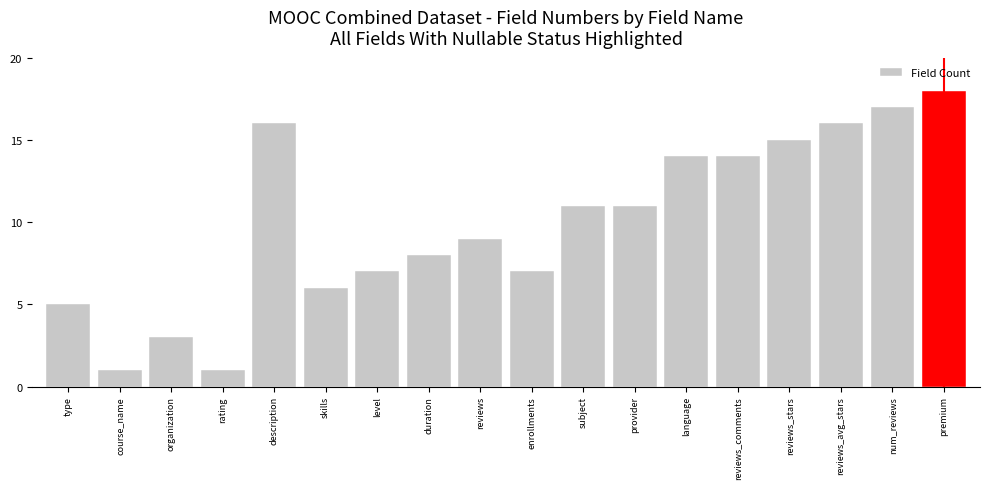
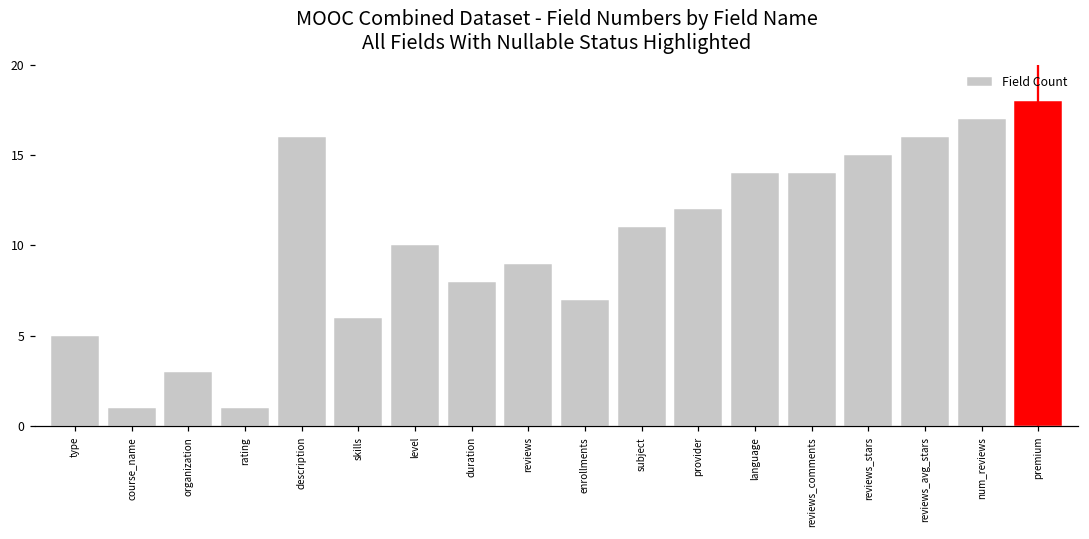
  {
    "type": 5,
    "course_name": 1,
    "organization": 3,
    "rating": 1,
    "description": 16,
    "skills": 6,
-   "level": 7,
+   "level": 10,
    "duration": 8,
    "reviews": 9,
    "enrollments": 7,
    "subject": 11,
-   "provider": 11,
+   "provider": 12,
    "language": 14,
    "reviews_comments": 14,
    "reviews_stars": 15,
    "reviews_avg_stars": 16,
    "num_reviews": 17,
    "premium": 18
  }
